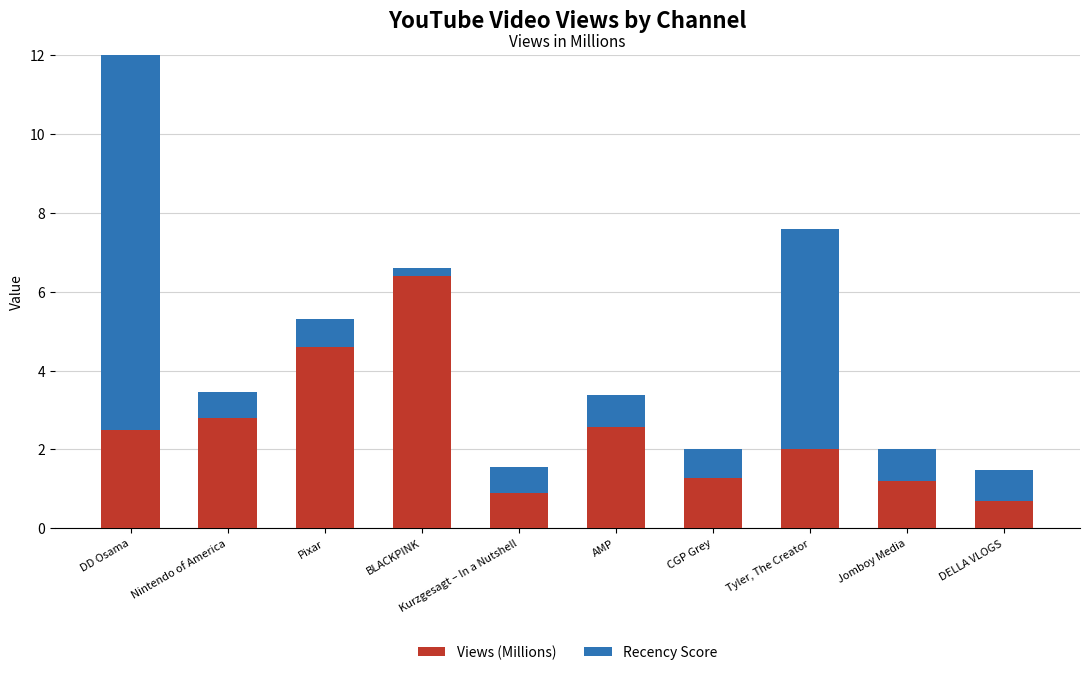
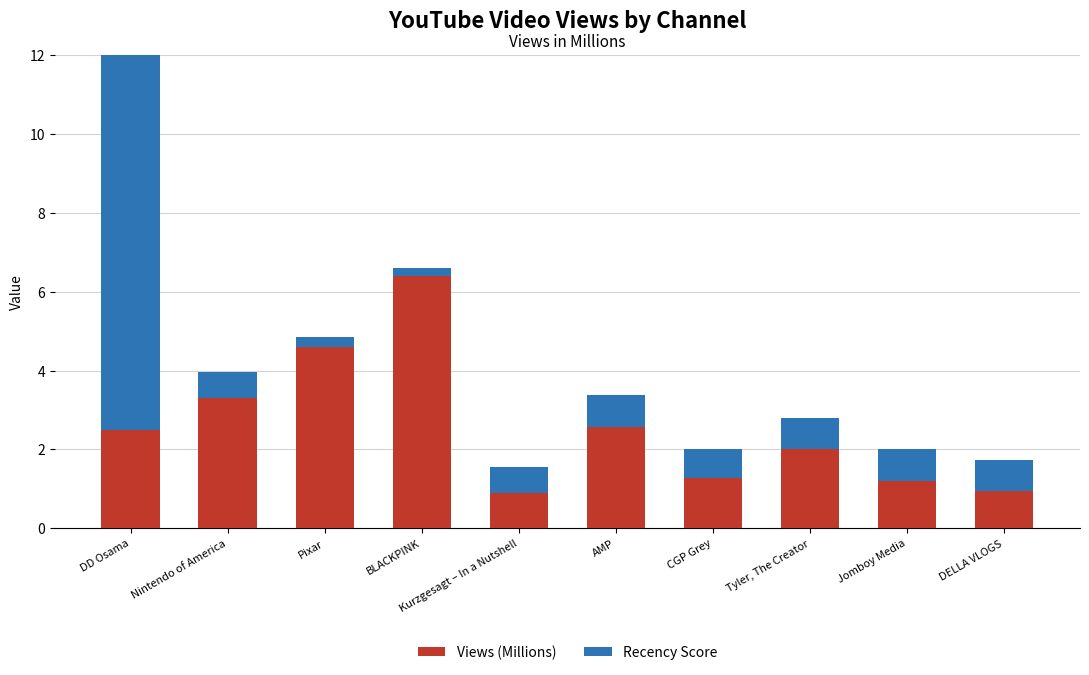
  {
    "Views (Millions)": {
      "DD Osama": 2.5,
-     "Nintendo of America": 2.8,
+     "Nintendo of America": 3.3,
      "Pixar": 4.6,
      "BLACKPINK": 6.4,
      "Kurzgesagt – In a Nutshell": 0.9,
      "AMP": 2.6,
      "CGP Grey": 1.3,
      "Tyler, The Creator": 2.0,
      "Jomboy Media": 1.2,
-     "DELLA VLOGS": 0.7
+     "DELLA VLOGS": 0.9
    },
    "Recency Score": {
      "Nintendo of America": 0.7,
-     "Pixar": 0.7,
+     "Pixar": 0.2,
      "BLACKPINK": 0.2,
      "Kurzgesagt – In a Nutshell": 0.7,
      "AMP": 0.8,
      "CGP Grey": 0.7,
-     "Tyler, The Creator": 5.6,
+     "Tyler, The Creator": 0.8,
      "Jomboy Media": 0.8,
      "DELLA VLOGS": 0.8
    }
  }
